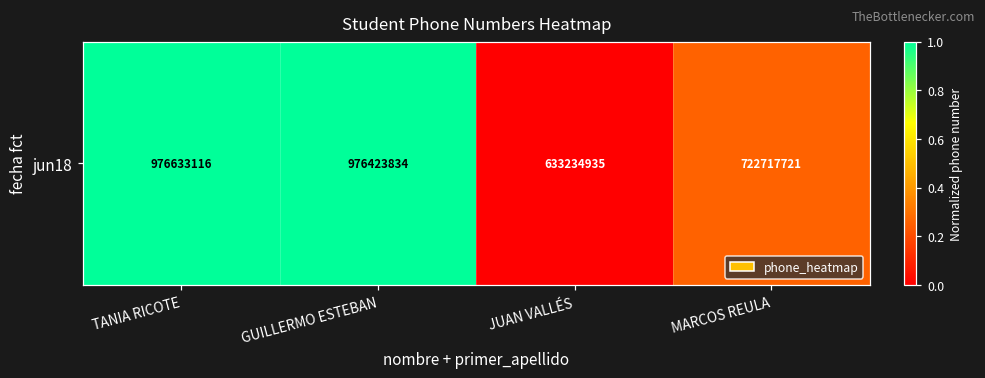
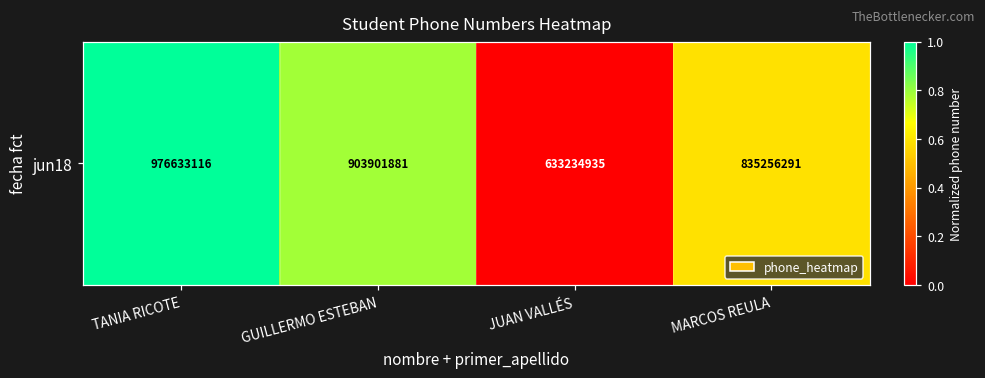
  {
    "jun18": {
      "TANIA RICOTE": 976633116,
-     "GUILLERMO ESTEBAN": 976423834,
+     "GUILLERMO ESTEBAN": 903901881,
      "JUAN VALLÉS": 633234935,
-     "MARCOS REULA": 722717721
+     "MARCOS REULA": 835256291
    }
  }
